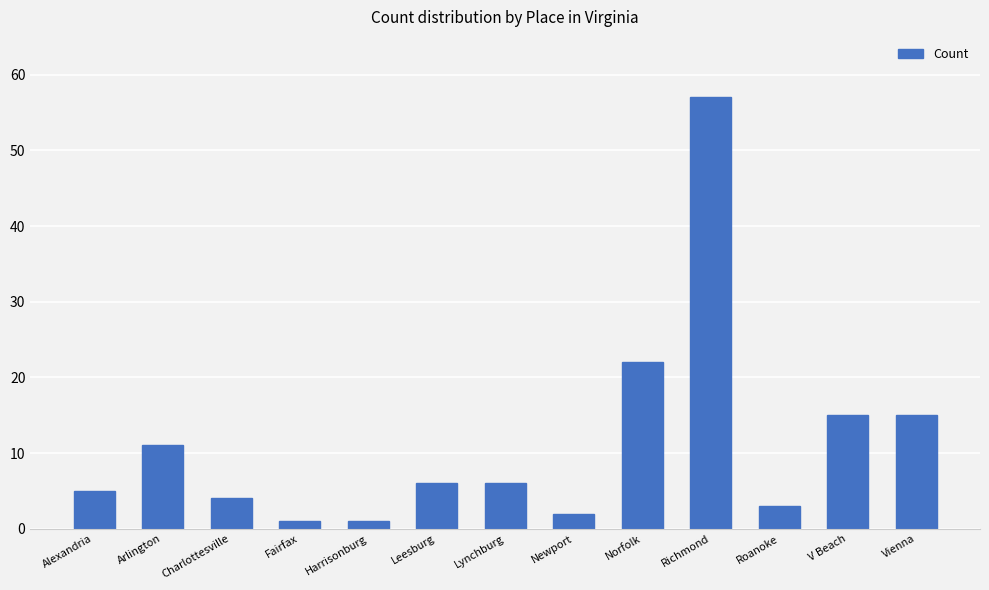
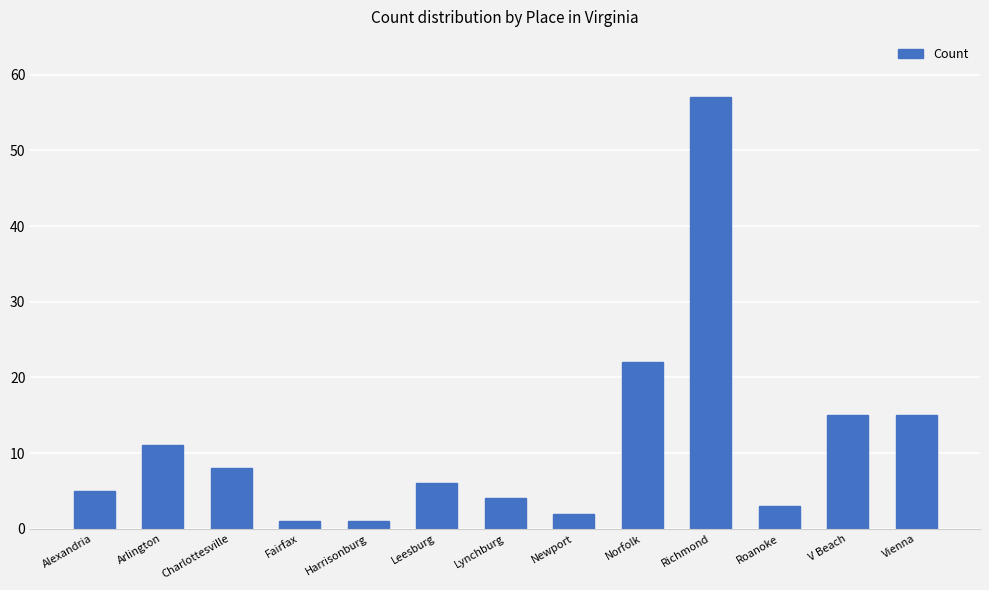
  {
    "Alexandria": 5,
    "Arlington": 11,
-   "Charlottesville": 4,
+   "Charlottesville": 8,
    "Fairfax": 1,
    "Harrisonburg": 1,
    "Leesburg": 6,
-   "Lynchburg": 6,
+   "Lynchburg": 4,
    "Newport": 2,
    "Norfolk": 22,
    "Richmond": 57,
    "Roanoke": 3,
    "V Beach": 15,
    "Vienna": 15
  }
